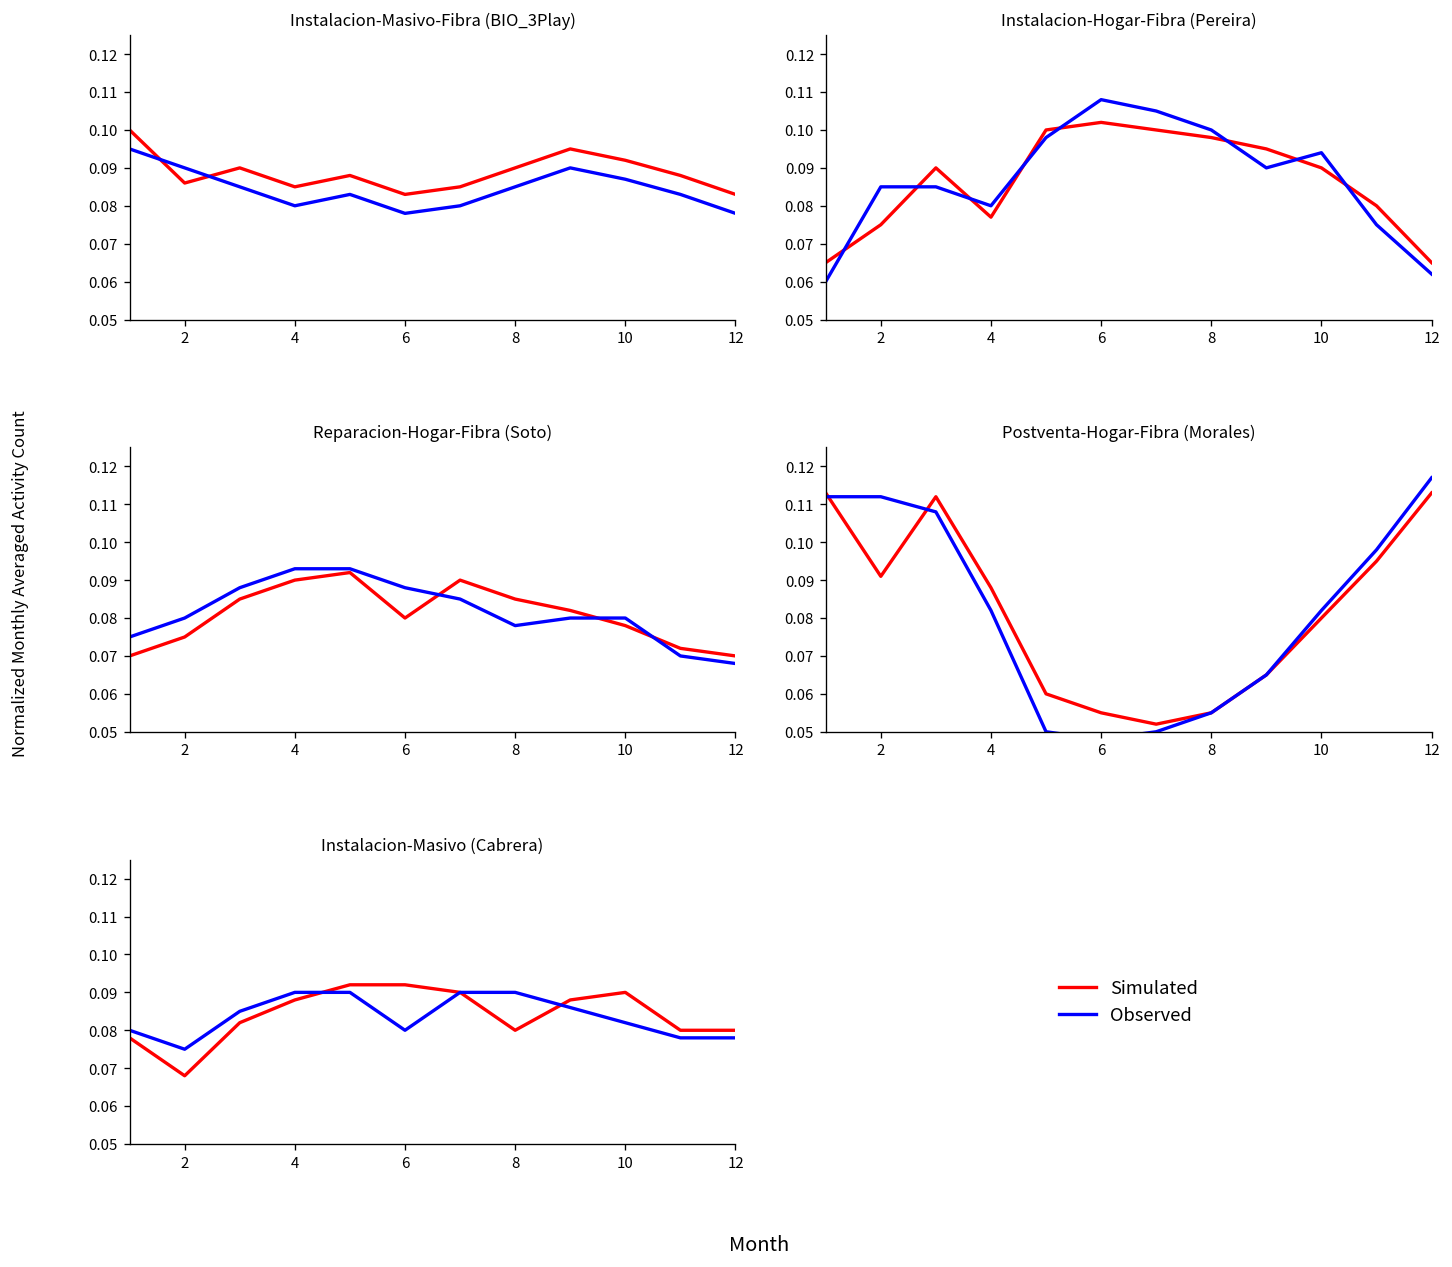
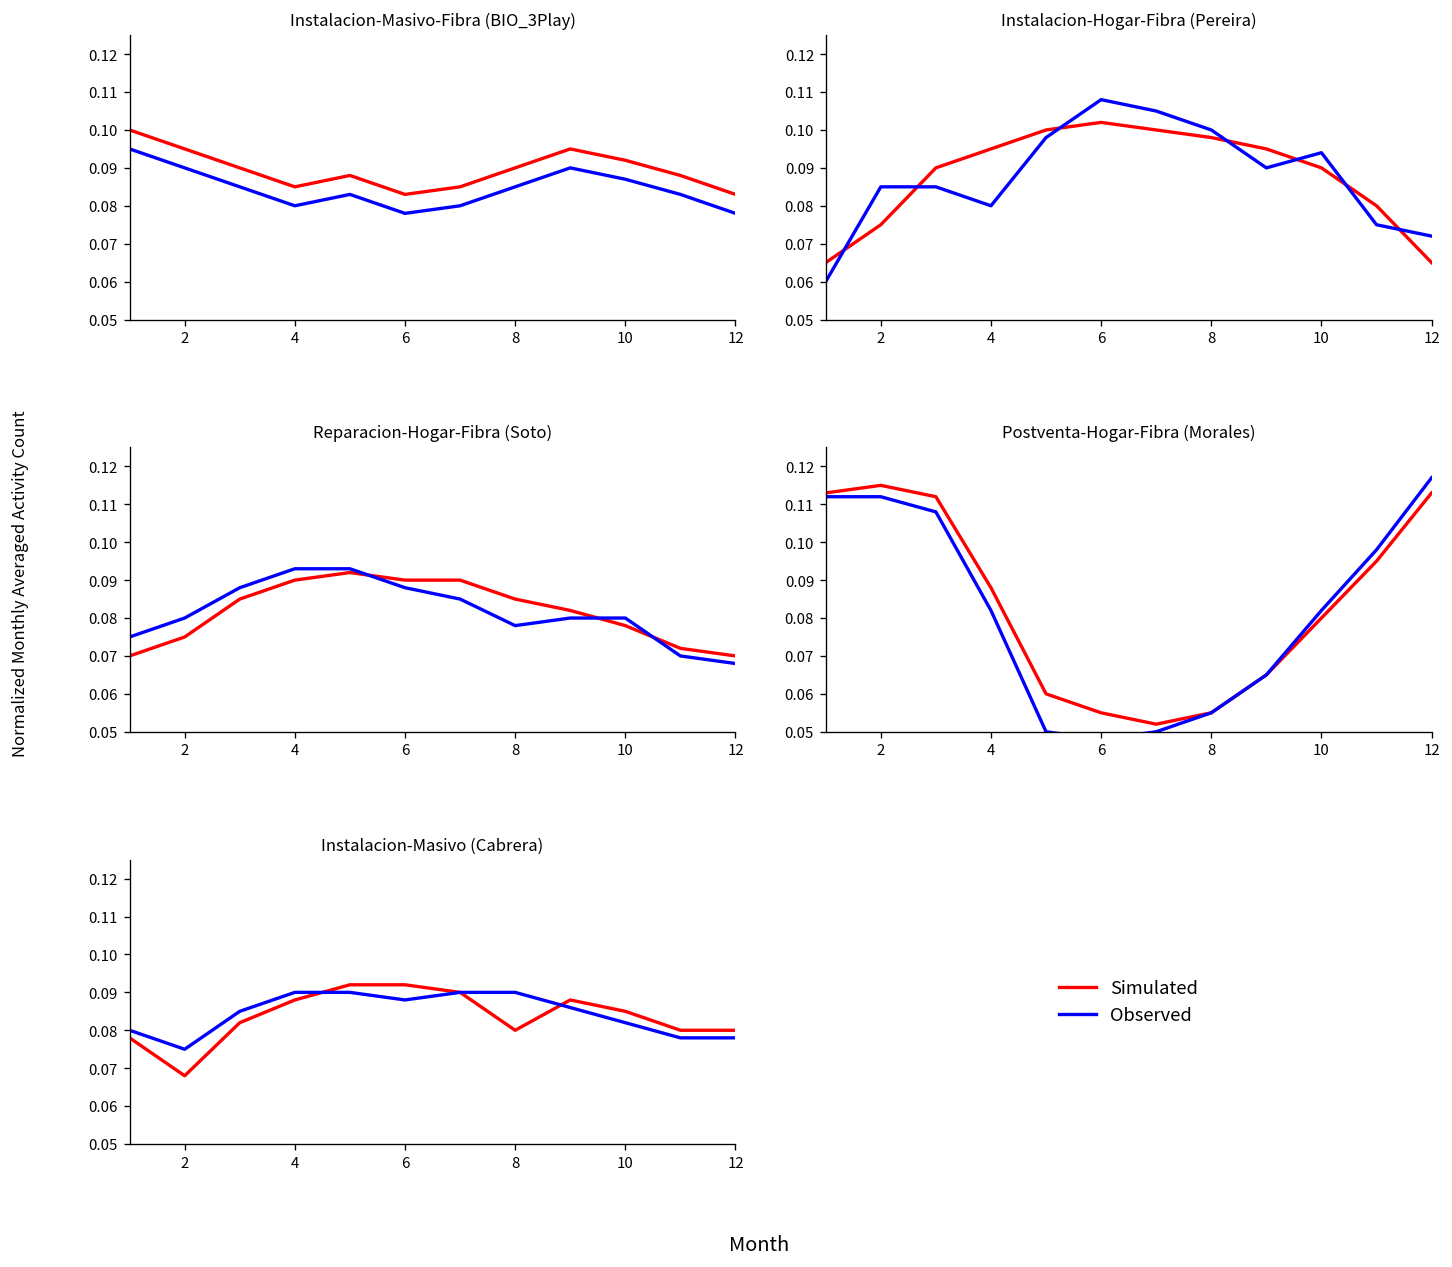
  {
    "Instalacion-Masivo-Fibra (BIO_3Play)": {
      "Simulated": {
-       "2": 0.086,
+       "2": 0.095,
        "4": 0.085,
        "6": 0.083,
        "8": 0.090,
        "10": 0.092,
        "12": 0.083
      },
      "Observed": {
        "2": 0.090,
        "4": 0.080,
        "6": 0.078,
        "8": 0.085,
        "10": 0.087,
        "12": 0.078
      }
    },
    "Instalacion-Hogar-Fibra (Pereira)": {
      "Simulated": {
        "2": 0.075,
-       "4": 0.077,
+       "4": 0.095,
        "6": 0.102,
        "8": 0.098,
        "10": 0.090,
        "12": 0.065
      },
      "Observed": {
        "2": 0.085,
        "4": 0.080,
        "6": 0.108,
        "8": 0.100,
        "10": 0.094,
-       "12": 0.062
+       "12": 0.072
      }
    },
    "Reparacion-Hogar-Fibra (Soto)": {
      "Simulated": {
        "2": 0.075,
        "4": 0.09,
-       "6": 0.08,
+       "6": 0.09,
        "8": 0.085,
        "10": 0.078,
        "12": 0.07
      },
      "Observed": {
        "2": 0.08,
        "4": 0.093,
        "6": 0.088,
        "8": 0.078,
        "10": 0.08,
        "12": 0.068
      }
    },
    "Postventa-Hogar-Fibra (Morales)": {
      "Simulated": {
-       "2": 0.091,
+       "2": 0.115,
        "4": 0.088,
        "6": 0.055,
        "10": 0.080,
        "12": 0.113
      },
      "Observed": {
        "2": 0.112,
        "4": 0.082,
        "10": 0.082,
        "12": 0.117
      }
    },
    "Instalacion-Masivo (Cabrera)": {
      "Simulated": {
        "2": 0.068,
        "4": 0.088,
        "6": 0.092,
        "8": 0.080,
-       "10": 0.090,
+       "10": 0.085,
        "12": 0.080
      },
      "Observed": {
        "2": 0.075,
        "4": 0.090,
-       "6": 0.080,
+       "6": 0.088,
        "8": 0.090,
        "10": 0.082,
        "12": 0.078
      }
    }
  }
